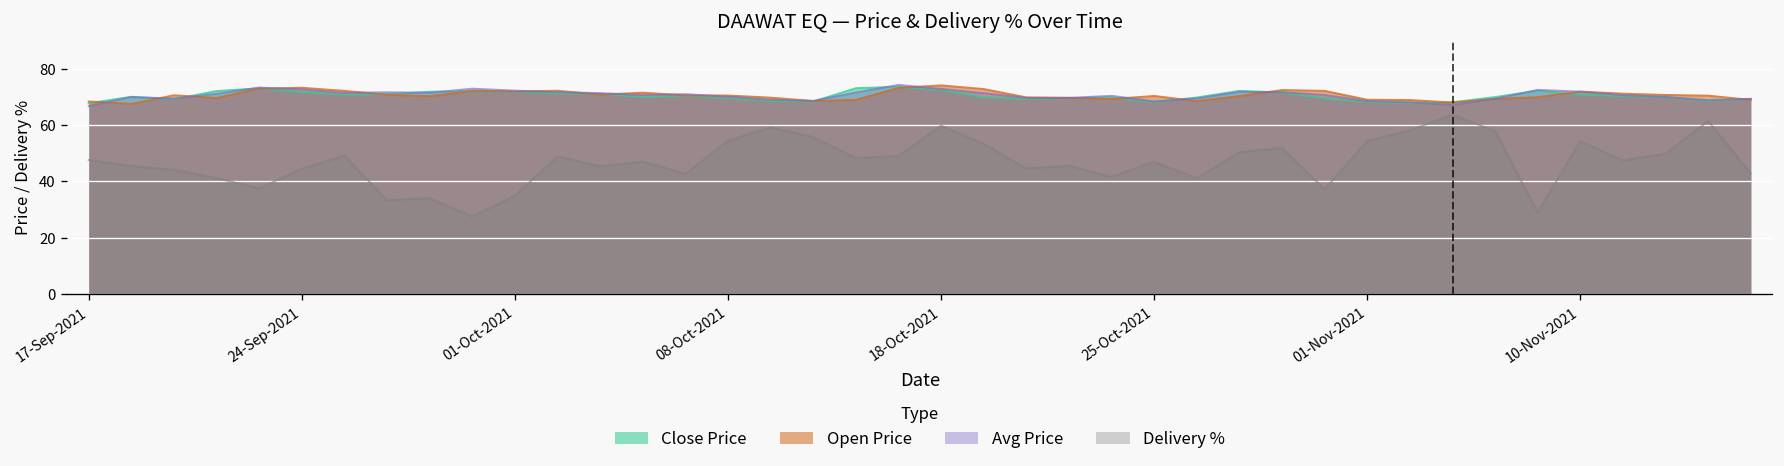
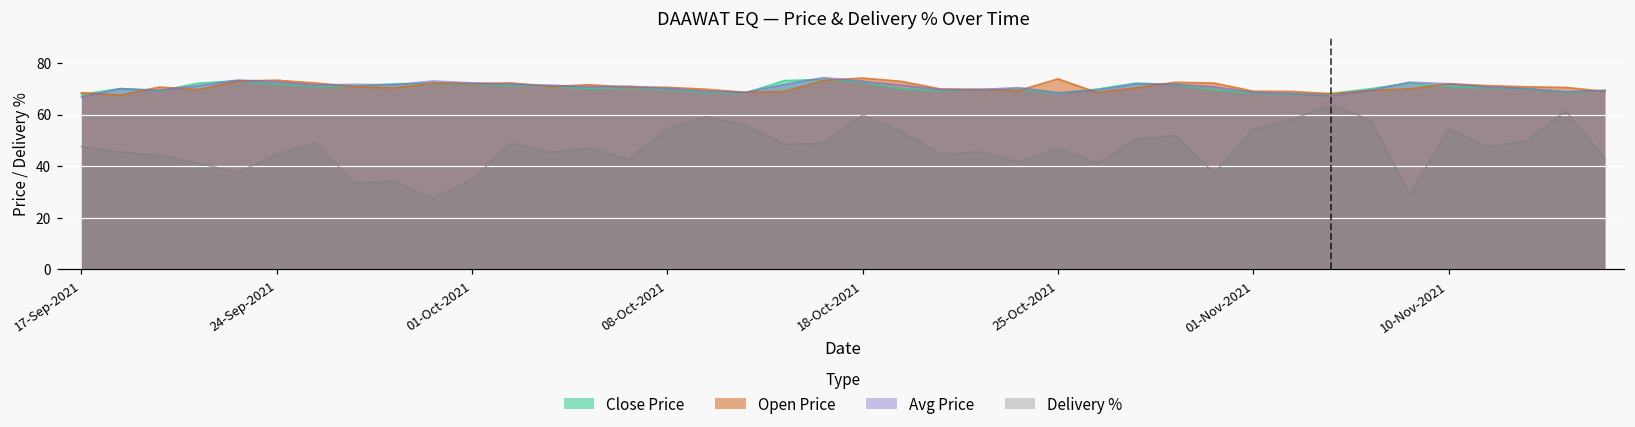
  {
    "Open Price": {
      "18-Oct-2021": 74,
-     "25-Oct-2021": 70
+     "25-Oct-2021": 74
    }
  }
